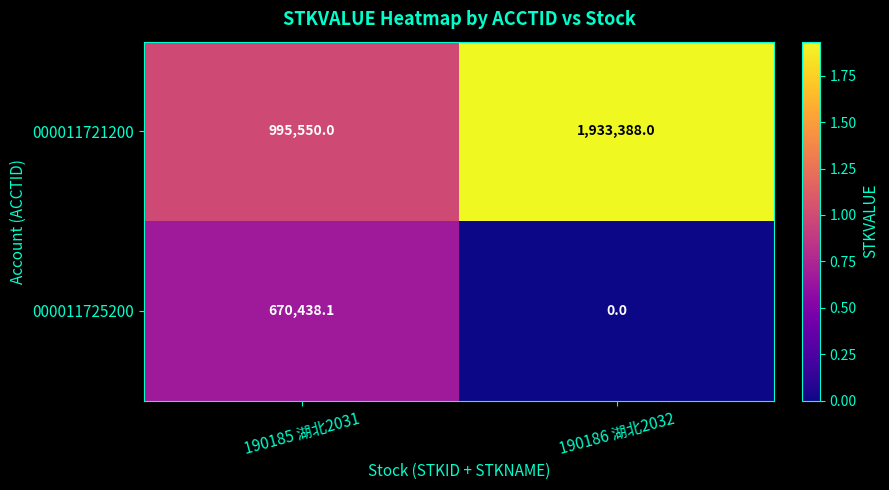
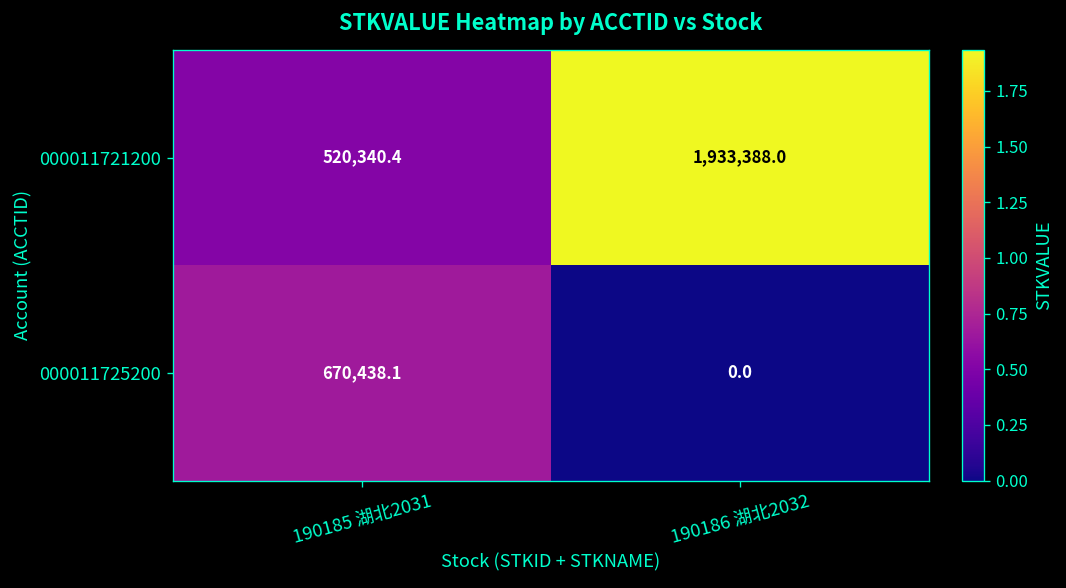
  {
    "000011721200": {
-     "190185 湖北2031": "995,550.0",
+     "190185 湖北2031": "520,340.4",
      "190186 湖北2032": "1,933,388.0"
    },
    "000011725200": {
      "190185 湖北2031": "670,438.1",
      "190186 湖北2032": "0.0"
    }
  }
